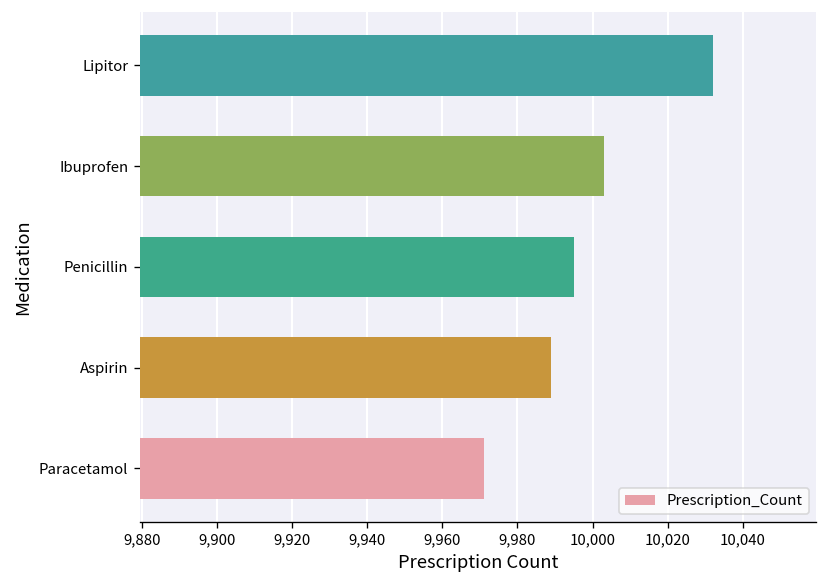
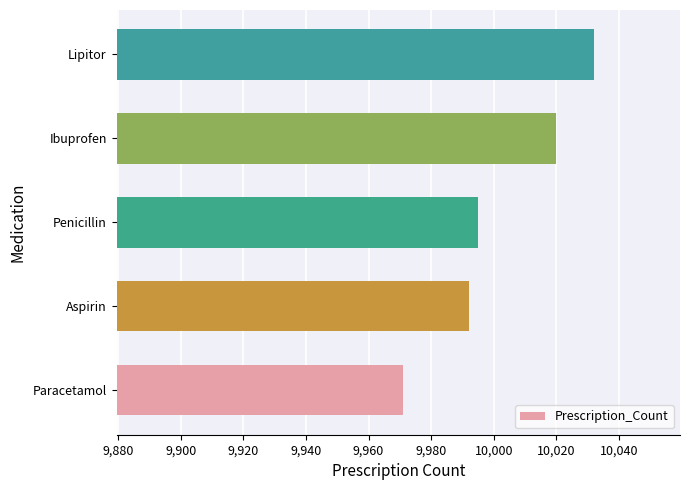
  {
    "Lipitor": "10,032",
-   "Ibuprofen": "10,003",
+   "Ibuprofen": "10,020",
    "Penicillin": "9,995",
-   "Aspirin": "9,989",
+   "Aspirin": "9,992",
    "Paracetamol": "9,971"
  }
